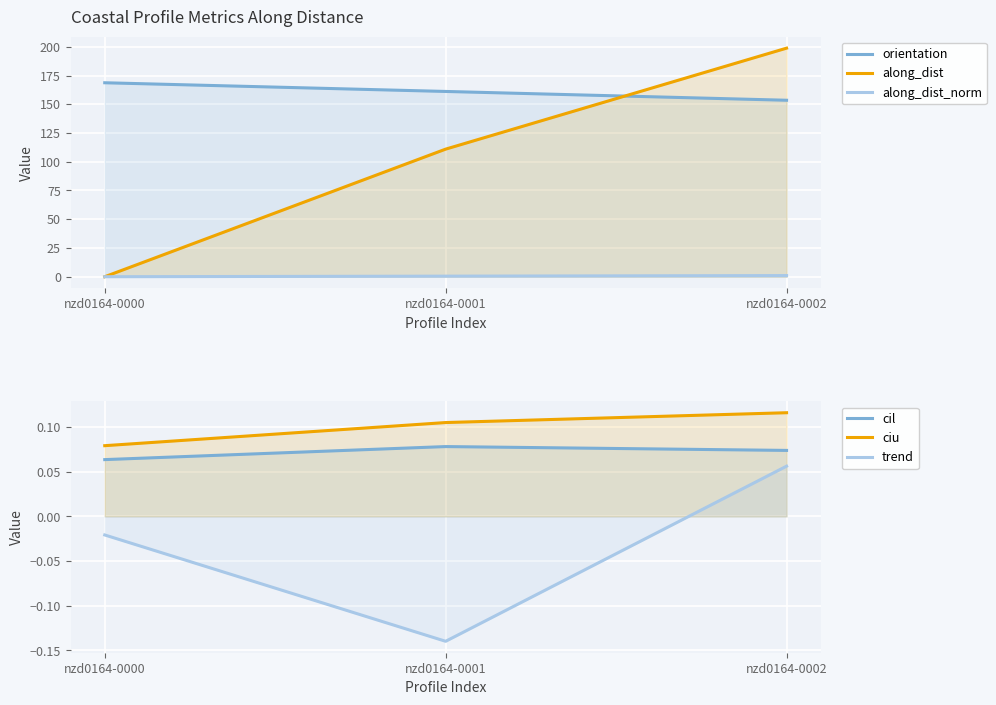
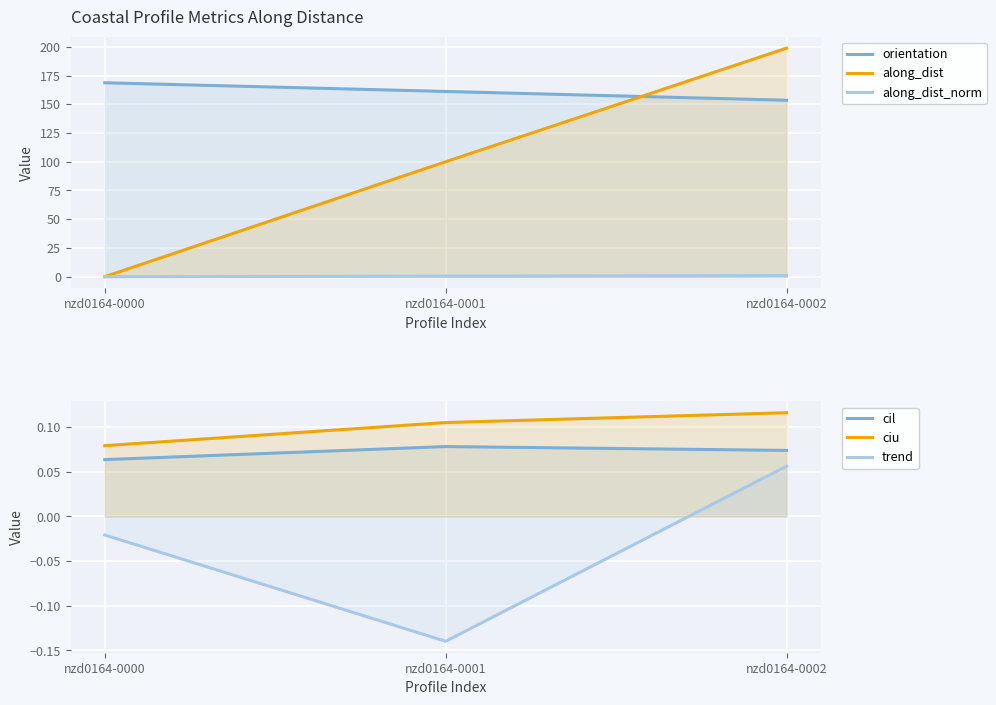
  {
    "Coastal Profile Metrics Along Distance": {
      "along_dist": {
-       "nzd0164-0001": 111,
+       "nzd0164-0001": 100,
        "nzd0164-0002": 199
      }
    }
  }
